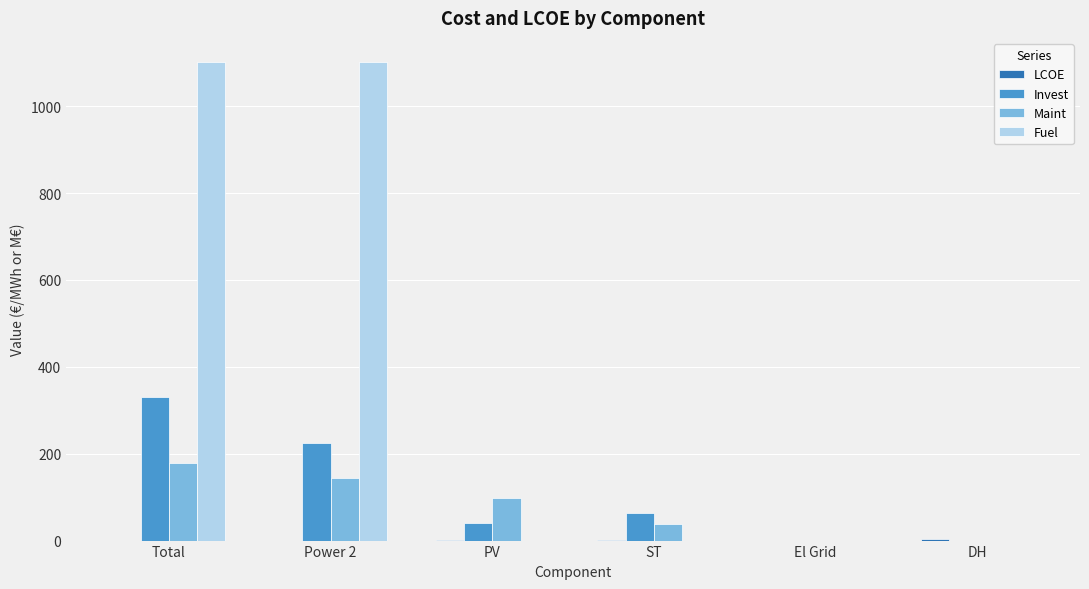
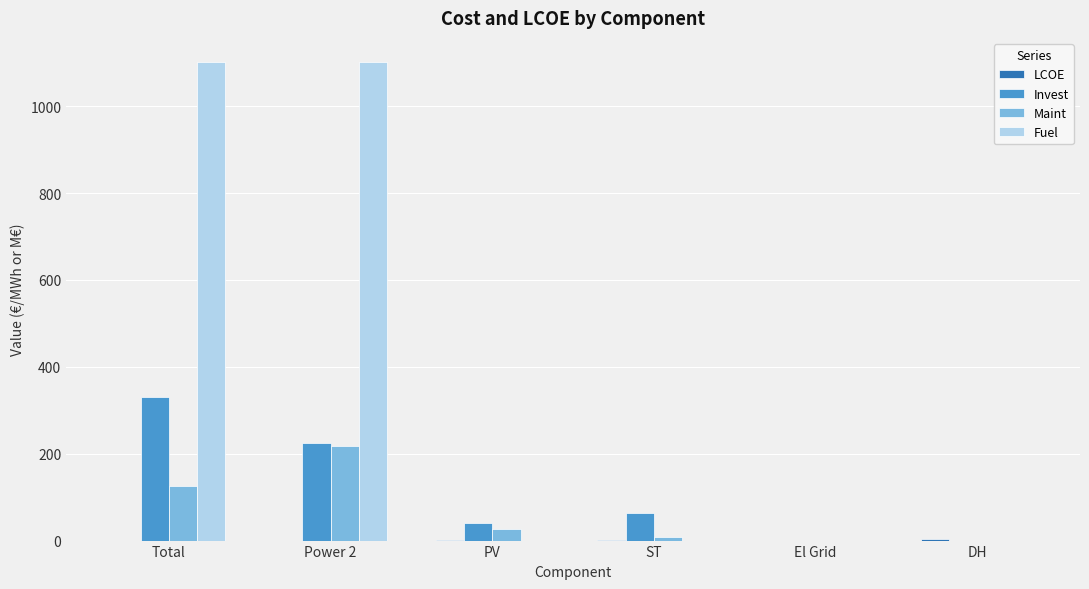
  {
    "Maint": {
-     "Total": 180,
-     "Power 2": 140,
-     "PV": 100,
-     "ST": 40,
+     "Total": 130,
+     "Power 2": 220,
+     "PV": 30,
+     "ST": 10,
      "El Grid": 0,
      "DH": 0
    },
    "Fuel": {
      "Total": 1100,
      "Power 2": 1100,
      "PV": 0,
      "ST": 0,
      "El Grid": 0,
      "DH": 0
    }
  }
